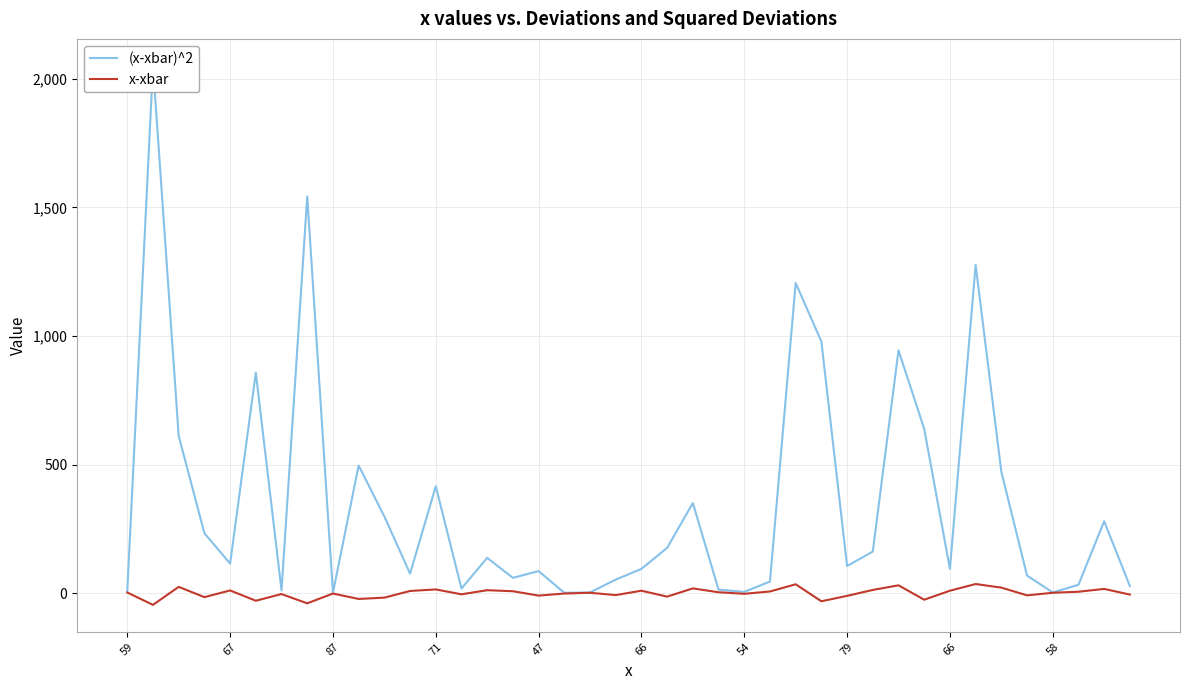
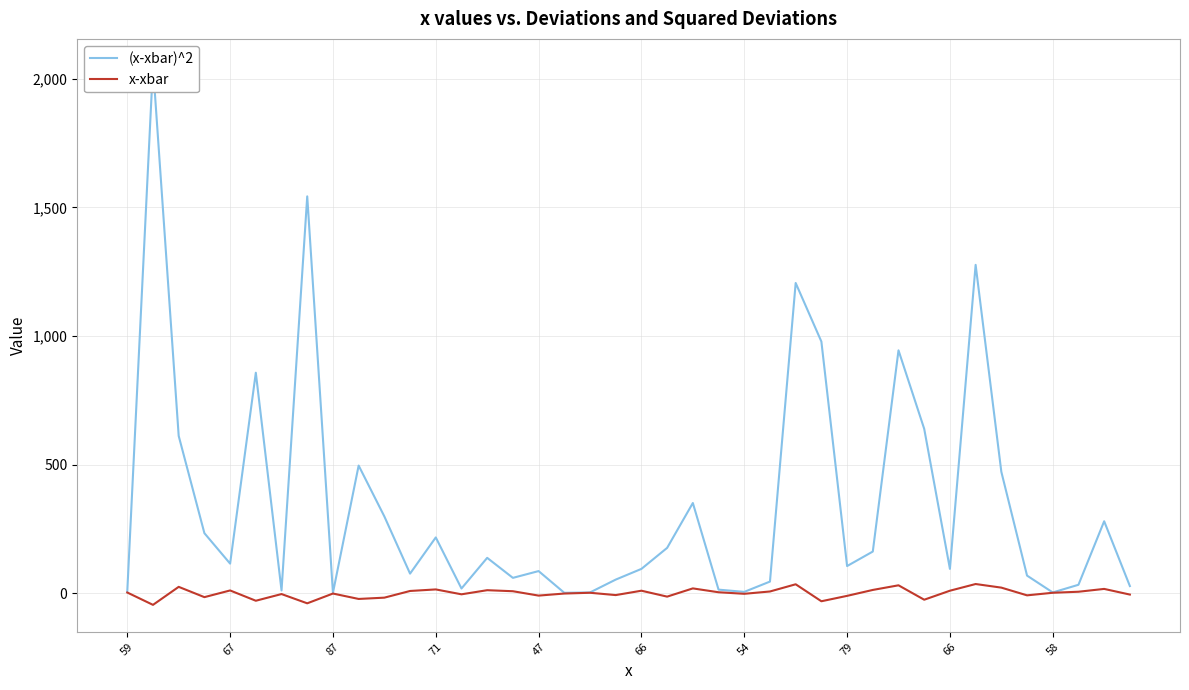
  {
    "(x-xbar)^2": {
      "67": 120,
-     "71": 420,
+     "71": 220,
      "47": 90,
      "79": 110
    },
    "x-xbar": {
      "67": 10,
      "71": 10,
      "47": -10,
      "79": -10
    }
  }
